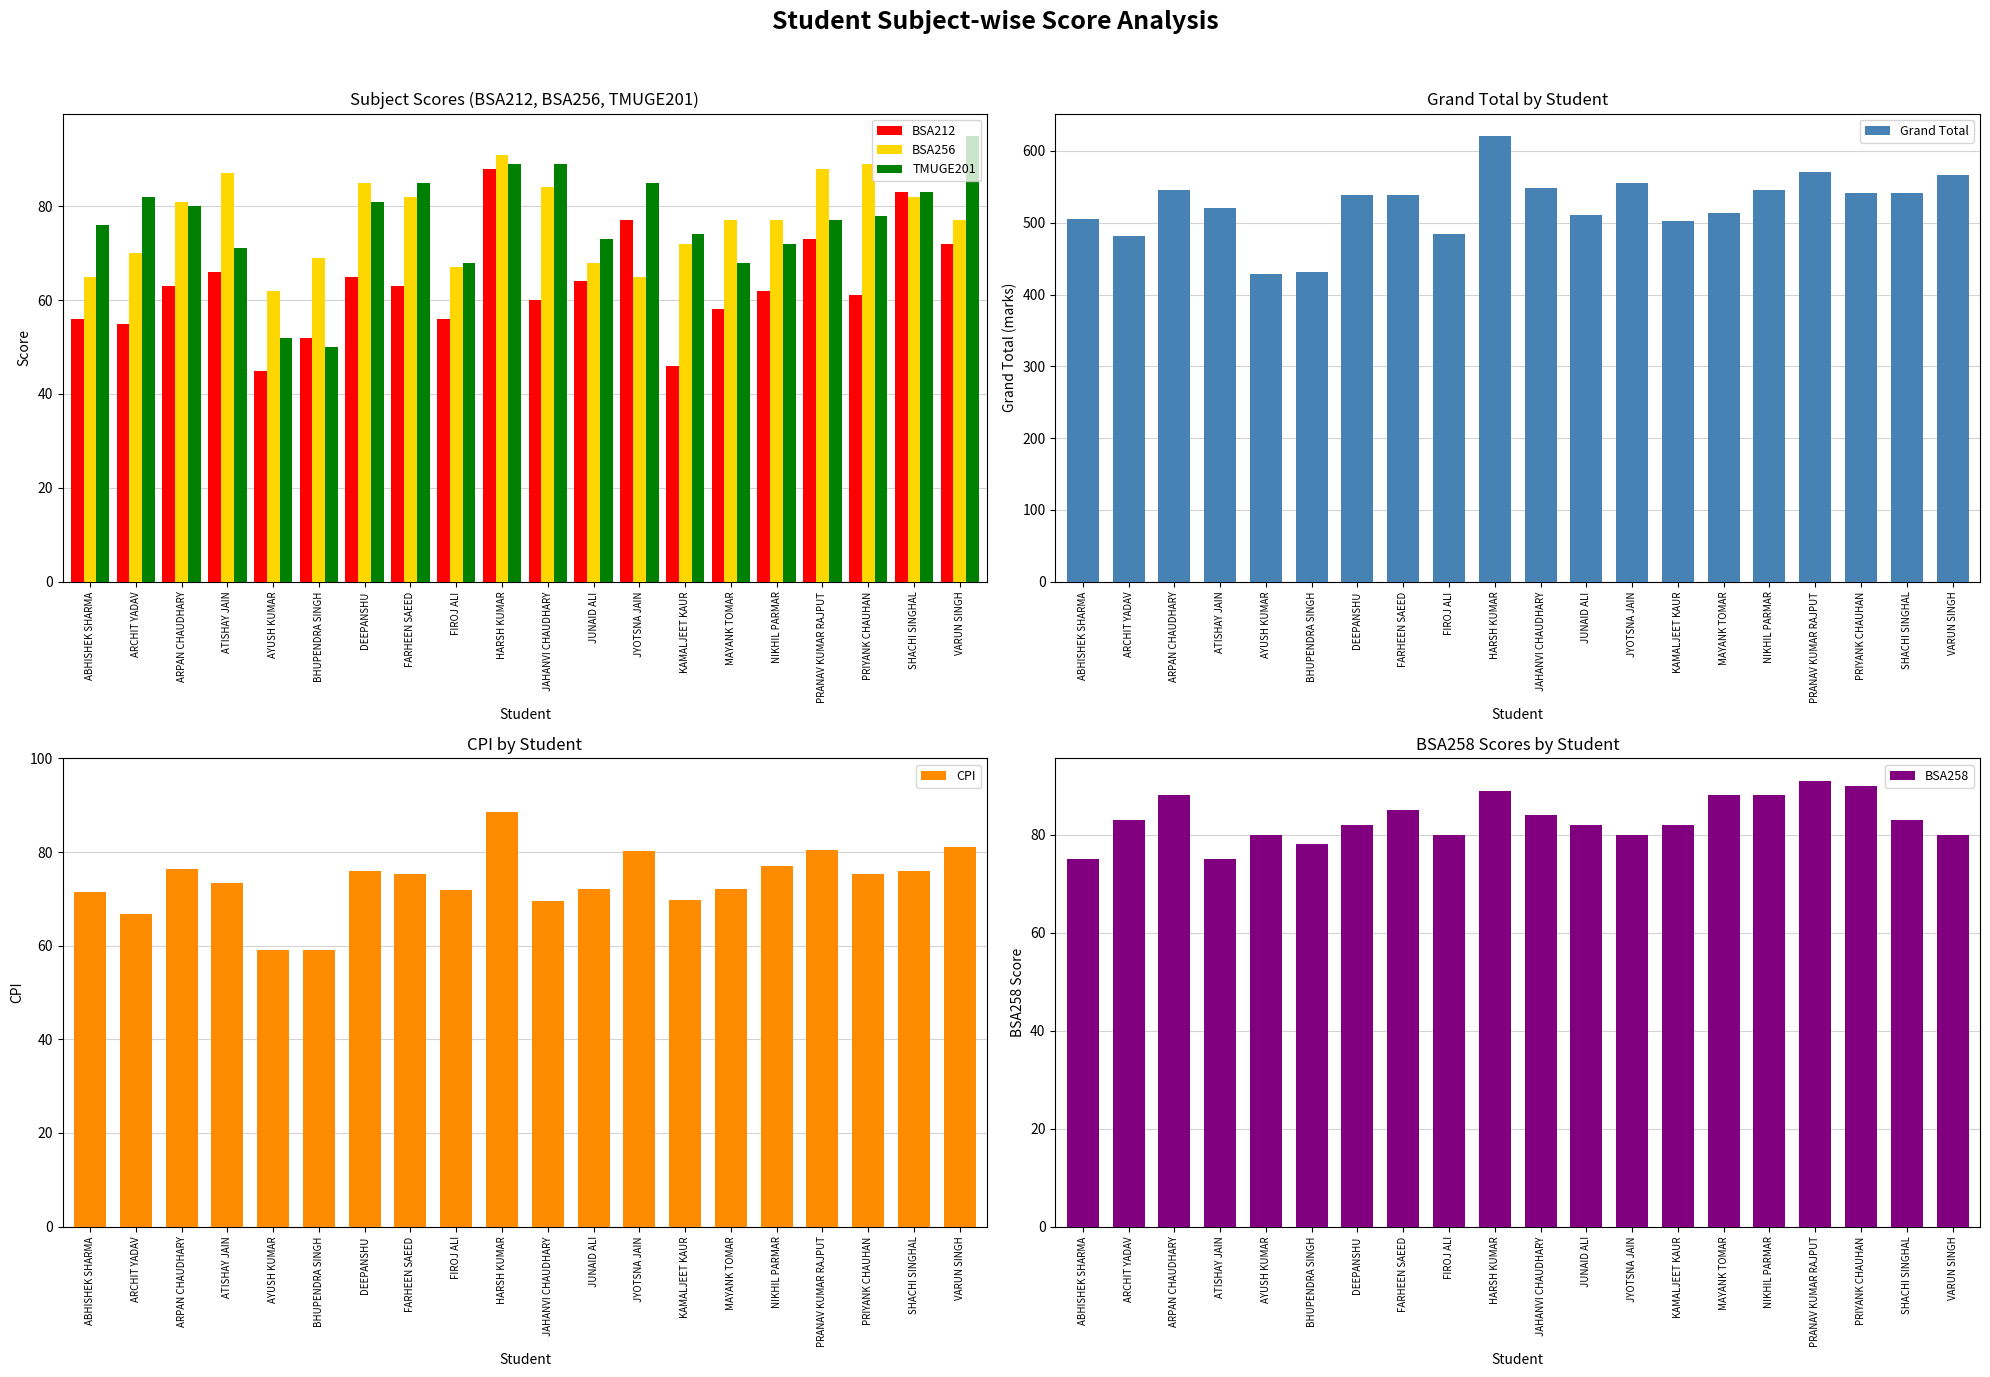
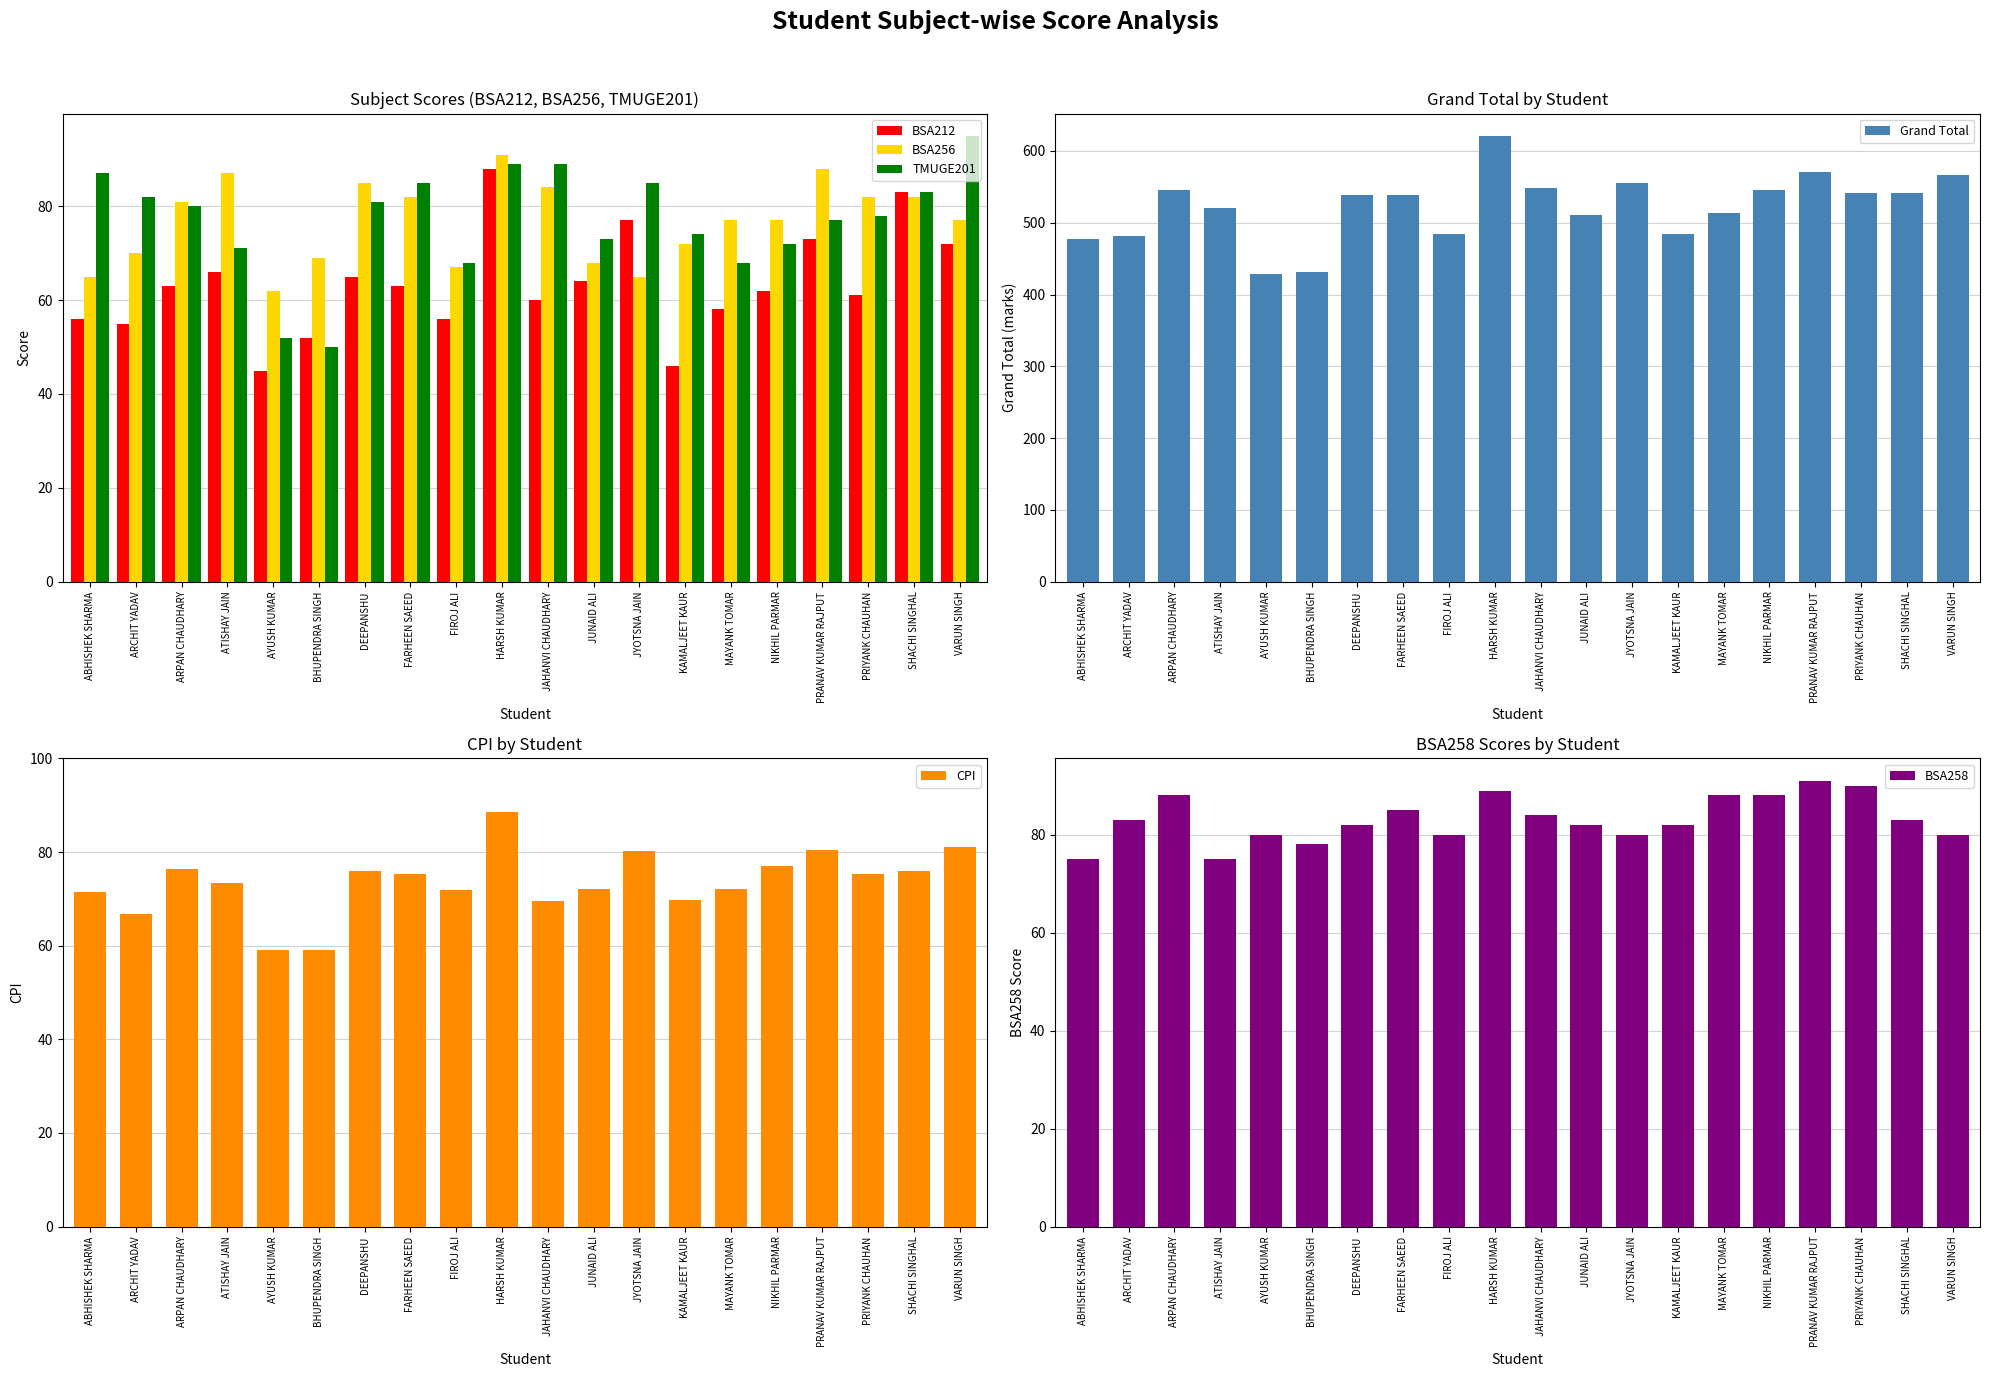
  {
    "Subject Scores (BSA212, BSA256, TMUGE201)": {
      "BSA212": {
        "ABHISHEK SHARMA": 56,
        "ARCHIT YADAV": 55,
        "ARPAN CHAUDHARY": 63,
        "ATISHAY JAIN": 66,
        "AYUSH KUMAR": 45,
        "BHUPENDRA SINGH": 52,
        "DEEPANSHU": 65,
        "FARHEEN SAEED": 63,
        "FIROJ ALI": 56,
        "HARSH KUMAR": 88,
        "JAHANVI CHAUDHARY": 60,
        "JUNAID ALI": 64,
        "JYOTSNA JAIN": 77,
        "KAMALJEET KAUR": 46,
        "MAYANK TOMAR": 58,
        "NIKHIL PARMAR": 62,
        "PRANAV KUMAR RAJPUT": 73,
        "PRIYANK CHAUHAN": 61,
        "SHACHI SINGHAL": 83,
        "VARUN SINGH": 72
      },
      "BSA256": {
        "ABHISHEK SHARMA": 65,
        "ARCHIT YADAV": 70,
        "ARPAN CHAUDHARY": 81,
        "ATISHAY JAIN": 87,
        "AYUSH KUMAR": 62,
        "BHUPENDRA SINGH": 69,
        "DEEPANSHU": 85,
        "FARHEEN SAEED": 82,
        "FIROJ ALI": 67,
        "HARSH KUMAR": 91,
        "JAHANVI CHAUDHARY": 84,
        "JUNAID ALI": 68,
        "JYOTSNA JAIN": 65,
        "KAMALJEET KAUR": 72,
        "MAYANK TOMAR": 77,
        "NIKHIL PARMAR": 77,
        "PRANAV KUMAR RAJPUT": 88,
-       "PRIYANK CHAUHAN": 89,
+       "PRIYANK CHAUHAN": 82,
        "SHACHI SINGHAL": 82,
        "VARUN SINGH": 77
      },
      "TMUGE201": {
-       "ABHISHEK SHARMA": 76,
+       "ABHISHEK SHARMA": 87,
        "ARCHIT YADAV": 82,
        "ARPAN CHAUDHARY": 80,
        "ATISHAY JAIN": 71,
        "AYUSH KUMAR": 52,
        "BHUPENDRA SINGH": 50,
        "DEEPANSHU": 81,
        "FARHEEN SAEED": 85,
        "FIROJ ALI": 68,
        "HARSH KUMAR": 89,
        "JAHANVI CHAUDHARY": 89,
        "JUNAID ALI": 73,
        "JYOTSNA JAIN": 85,
        "KAMALJEET KAUR": 74,
        "MAYANK TOMAR": 68,
        "NIKHIL PARMAR": 72,
        "PRANAV KUMAR RAJPUT": 77,
        "PRIYANK CHAUHAN": 78,
        "SHACHI SINGHAL": 83
      }
    },
    "Grand Total by Student": {
-     "ABHISHEK SHARMA": 510,
+     "ABHISHEK SHARMA": 480,
      "ARCHIT YADAV": 480,
      "ARPAN CHAUDHARY": 550,
      "ATISHAY JAIN": 520,
      "AYUSH KUMAR": 430,
      "BHUPENDRA SINGH": 430,
      "DEEPANSHU": 540,
      "FARHEEN SAEED": 540,
      "FIROJ ALI": 480,
      "HARSH KUMAR": 620,
      "JAHANVI CHAUDHARY": 550,
      "JUNAID ALI": 510,
      "JYOTSNA JAIN": 560,
-     "KAMALJEET KAUR": 500,
+     "KAMALJEET KAUR": 480,
      "MAYANK TOMAR": 510,
      "NIKHIL PARMAR": 550,
      "PRANAV KUMAR RAJPUT": 570,
      "PRIYANK CHAUHAN": 540,
      "SHACHI SINGHAL": 540,
      "VARUN SINGH": 570
    },
    "CPI by Student": {
      "ABHISHEK SHARMA": 71,
      "ARCHIT YADAV": 67,
      "ARPAN CHAUDHARY": 76,
      "ATISHAY JAIN": 73,
      "AYUSH KUMAR": 59,
      "BHUPENDRA SINGH": 59,
      "DEEPANSHU": 76,
      "FARHEEN SAEED": 75,
      "FIROJ ALI": 72,
      "HARSH KUMAR": 89,
      "JAHANVI CHAUDHARY": 69,
      "JUNAID ALI": 72,
      "JYOTSNA JAIN": 80,
      "KAMALJEET KAUR": 70,
      "MAYANK TOMAR": 72,
      "NIKHIL PARMAR": 77,
      "PRANAV KUMAR RAJPUT": 80,
      "PRIYANK CHAUHAN": 75,
      "SHACHI SINGHAL": 76,
      "VARUN SINGH": 81
    },
    "BSA258 Scores by Student": {
      "ABHISHEK SHARMA": 75,
      "ARCHIT YADAV": 83,
      "ARPAN CHAUDHARY": 88,
      "ATISHAY JAIN": 75,
      "AYUSH KUMAR": 80,
      "BHUPENDRA SINGH": 78,
      "DEEPANSHU": 82,
      "FARHEEN SAEED": 85,
      "FIROJ ALI": 80,
      "HARSH KUMAR": 89,
      "JAHANVI CHAUDHARY": 84,
      "JUNAID ALI": 82,
      "JYOTSNA JAIN": 80,
      "KAMALJEET KAUR": 82,
      "MAYANK TOMAR": 88,
      "NIKHIL PARMAR": 88,
      "PRANAV KUMAR RAJPUT": 91,
      "PRIYANK CHAUHAN": 90,
      "SHACHI SINGHAL": 83,
      "VARUN SINGH": 80
    }
  }
